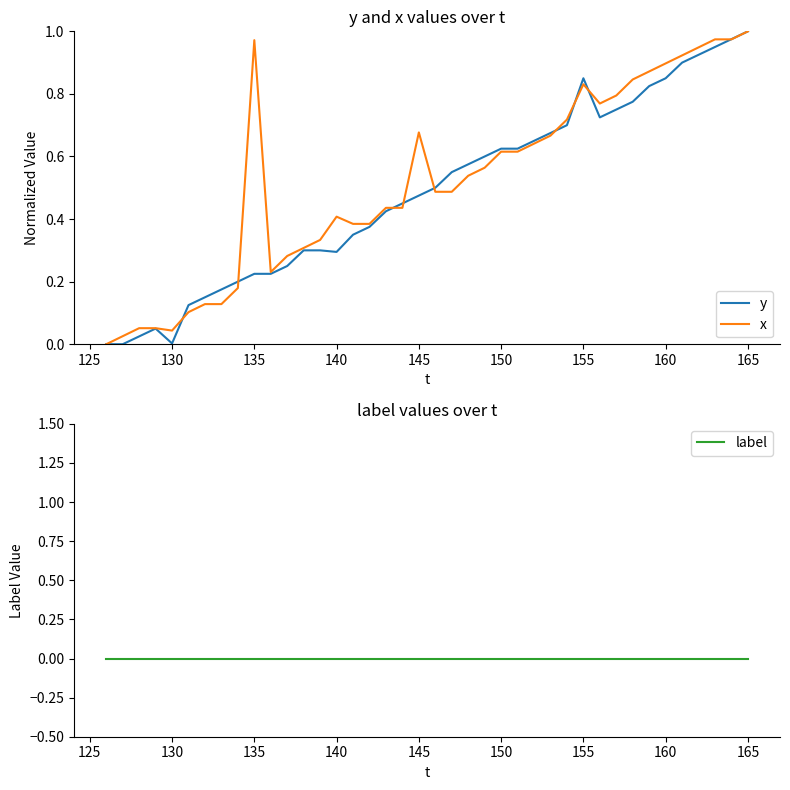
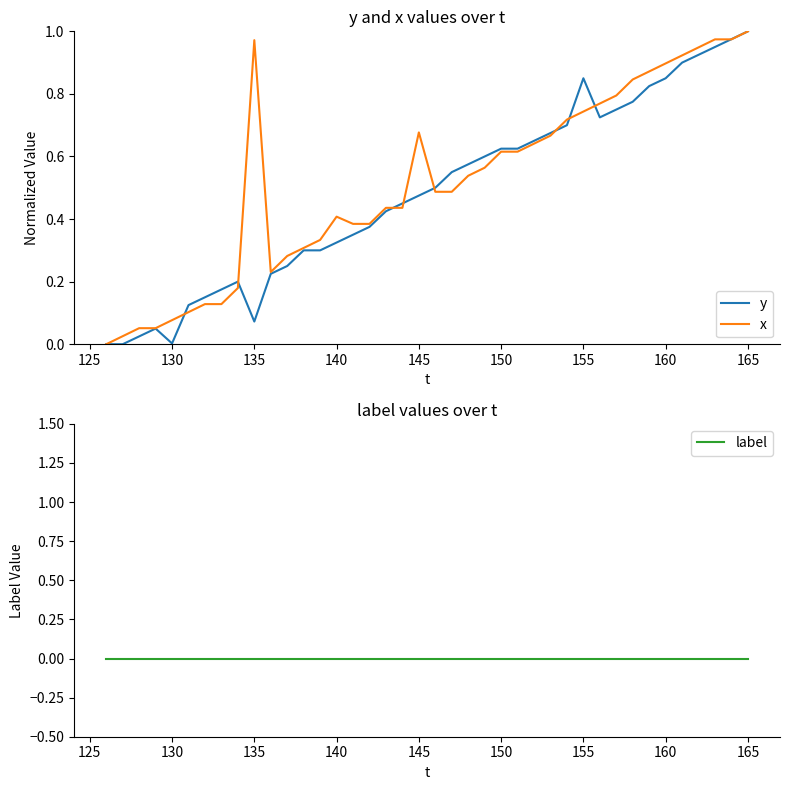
  {
    "y and x values over t": {
      "y": {
        "130": 0.00,
-       "135": 0.23,
-       "140": 0.30,
+       "135": 0.07,
+       "140": 0.33,
        "145": 0.48,
        "150": 0.63,
        "155": 0.85,
        "160": 0.85
      },
      "x": {
-       "130": 0.04,
+       "130": 0.08,
        "135": 0.97,
        "140": 0.41,
        "145": 0.68,
        "150": 0.62,
-       "155": 0.83,
+       "155": 0.74,
        "160": 0.90
      }
    },
    "label values over t": {
      "130": 0.00,
      "135": 0.00,
      "140": 0.00,
      "145": 0.00,
      "150": 0.00,
      "155": 0.00,
      "160": 0.00,
      "165": 0.00
    }
  }
